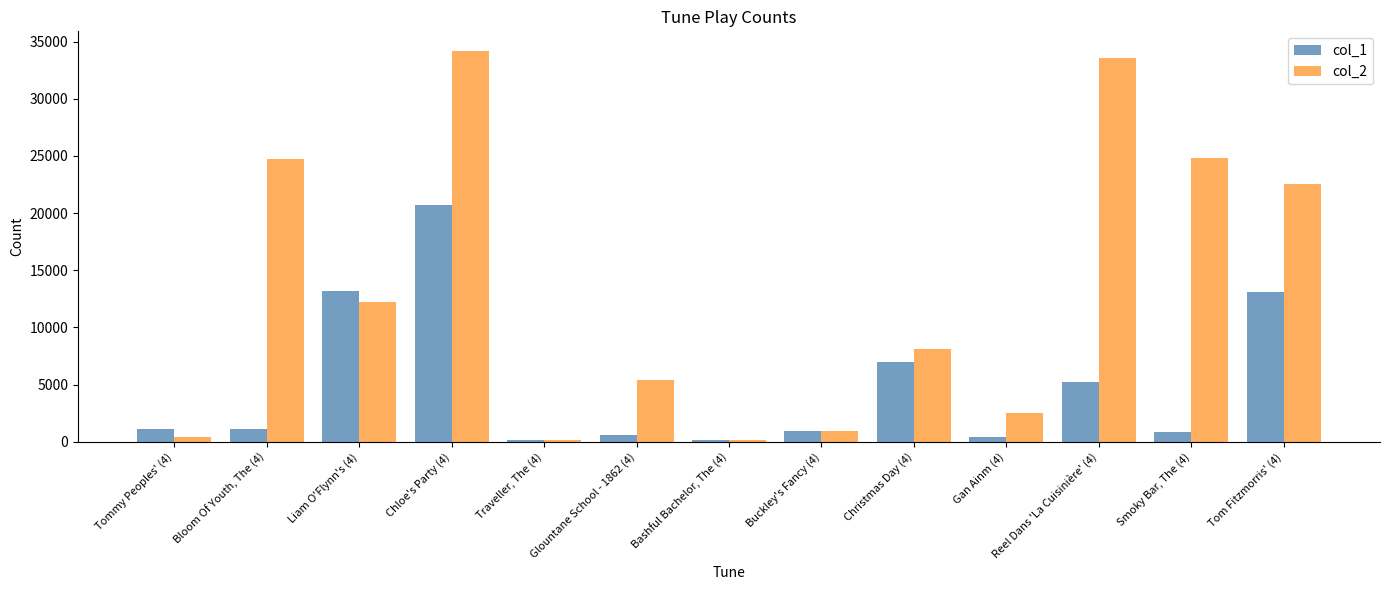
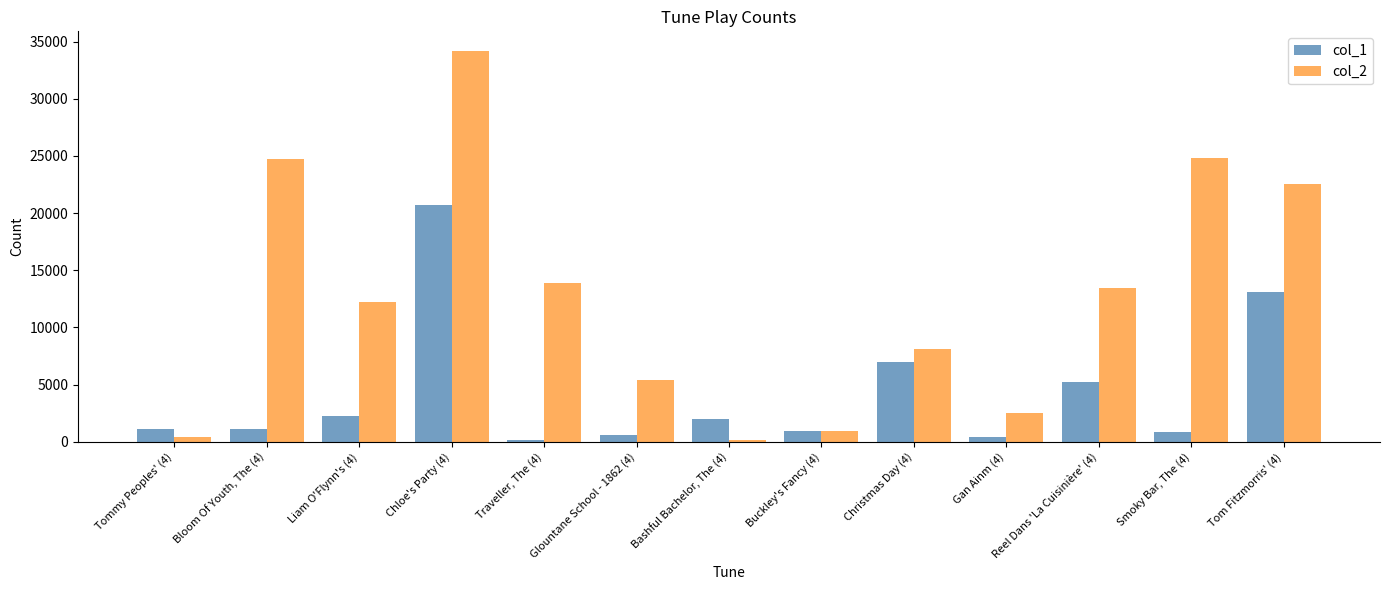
  {
    "col_1": {
      "Tommy Peoples' (4)": 1100,
      "Bloom Of Youth, The (4)": 1100,
-     "Liam O'Flynn's (4)": 13200,
+     "Liam O'Flynn's (4)": 2200,
      "Chloe's Party (4)": 20700,
      "Glountane School - 1862 (4)": 600,
-     "Bashful Bachelor, The (4)": 100,
+     "Bashful Bachelor, The (4)": 2000,
      "Buckley's Fancy (4)": 1000,
      "Christmas Day (4)": 6900,
      "Gan Ainm (4)": 400,
      "Reel Dans 'La Cuisinière' (4)": 5200,
      "Smoky Bar, The (4)": 900,
      "Tom Fitzmorris' (4)": 13100
    },
    "col_2": {
      "Tommy Peoples' (4)": 400,
      "Bloom Of Youth, The (4)": 24700,
      "Liam O'Flynn's (4)": 12200,
      "Chloe's Party (4)": 34200,
-     "Traveller, The (4)": 100,
+     "Traveller, The (4)": 13800,
      "Glountane School - 1862 (4)": 5400,
      "Buckley's Fancy (4)": 1000,
      "Christmas Day (4)": 8100,
      "Gan Ainm (4)": 2500,
-     "Reel Dans 'La Cuisinière' (4)": 33600,
+     "Reel Dans 'La Cuisinière' (4)": 13400,
      "Smoky Bar, The (4)": 24800,
      "Tom Fitzmorris' (4)": 22500
    }
  }
